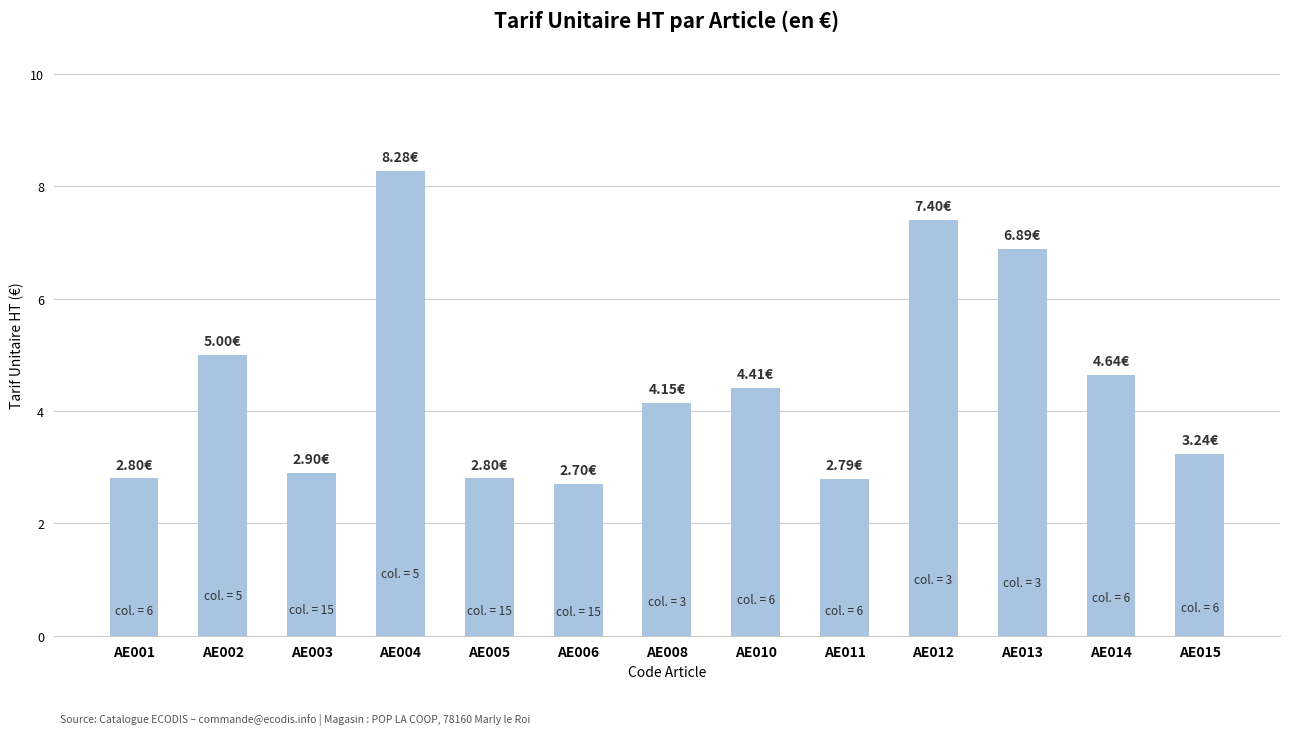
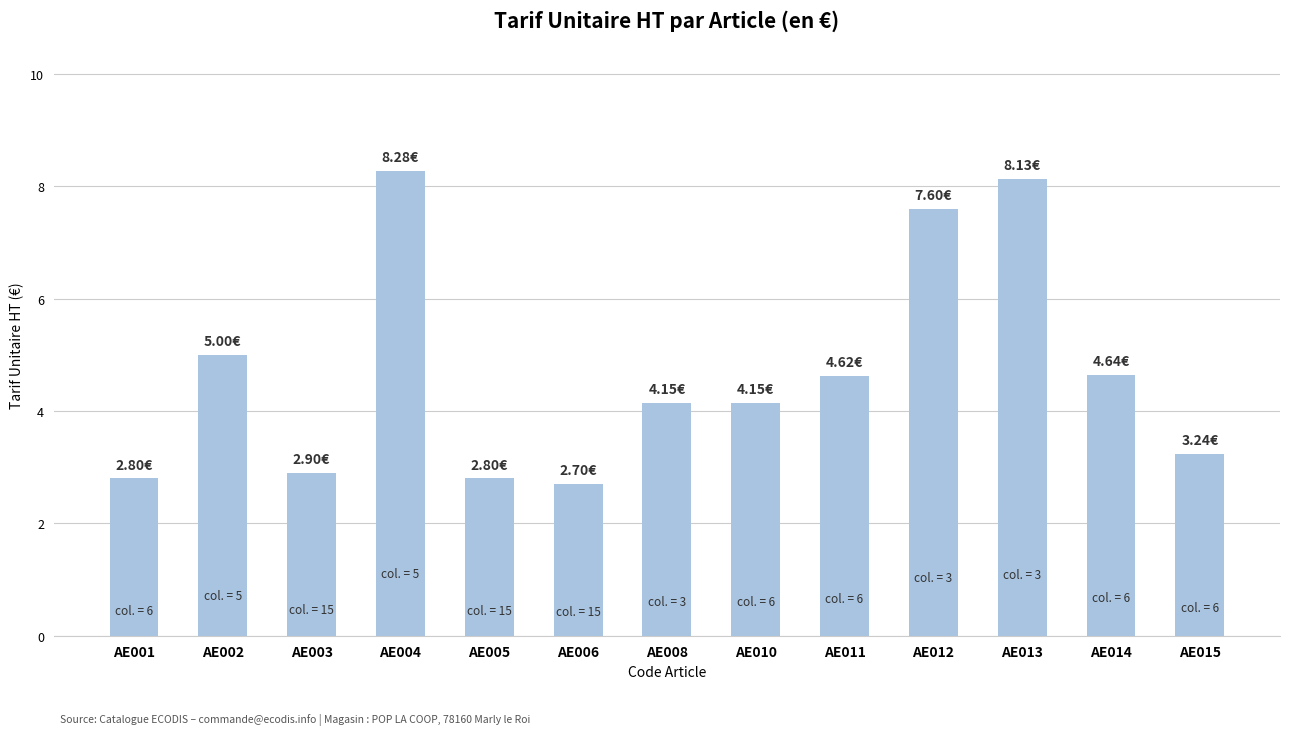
  {
    "AE001": "2.80€",
    "AE002": "5.00€",
    "AE003": "2.90€",
    "AE004": "8.28€",
    "AE005": "2.80€",
    "AE006": "2.70€",
    "AE008": "4.15€",
-   "AE010": "4.41€",
-   "AE011": "2.79€",
-   "AE012": "7.40€",
-   "AE013": "6.89€",
+   "AE010": "4.15€",
+   "AE011": "4.62€",
+   "AE012": "7.60€",
+   "AE013": "8.13€",
    "AE014": "4.64€",
    "AE015": "3.24€"
  }
